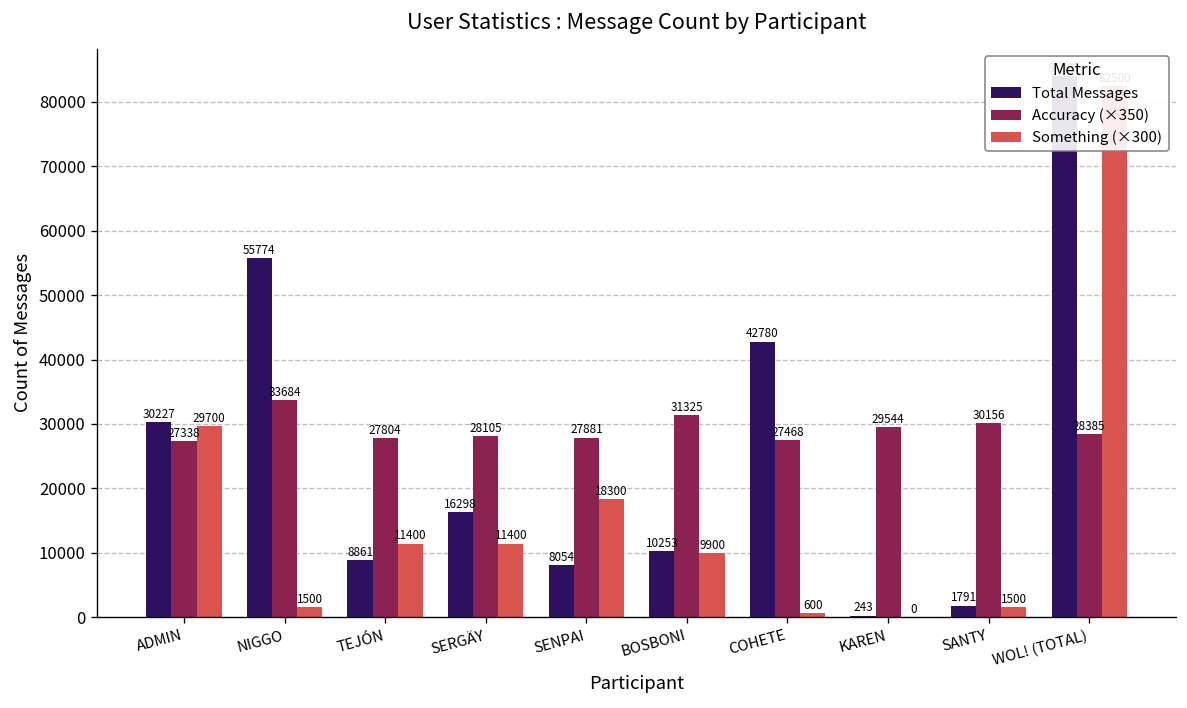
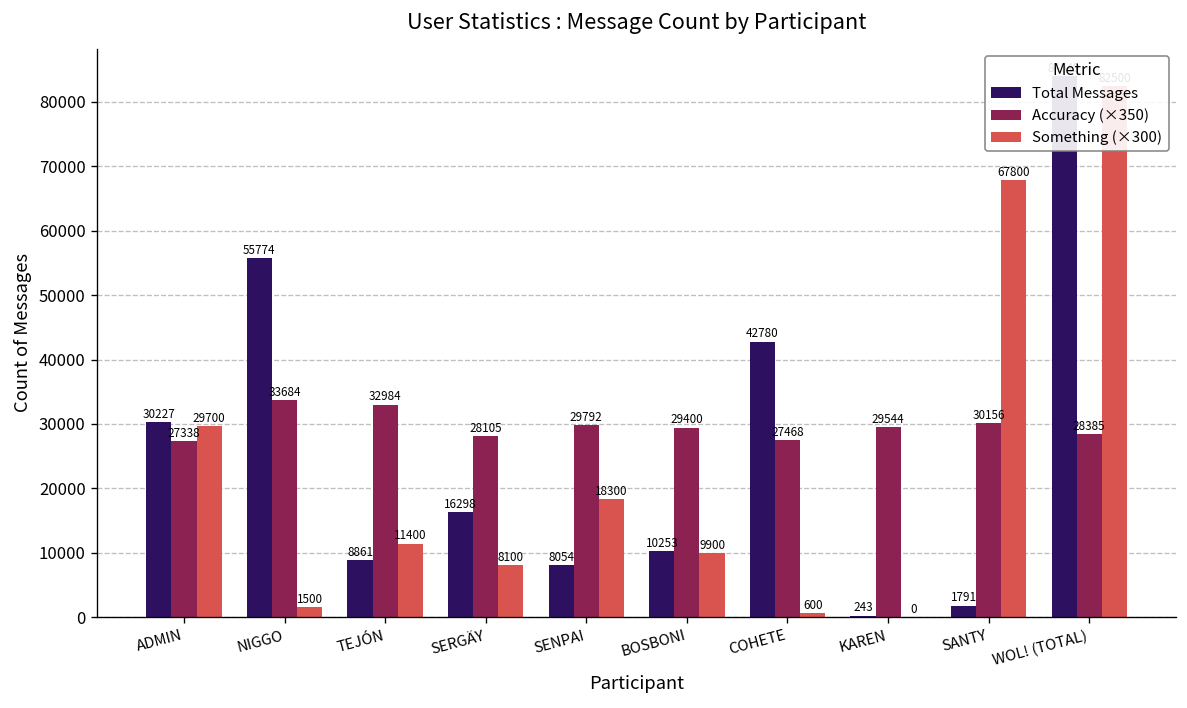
  {
    "Total Messages": {
      "ADMIN": 30227,
      "NIGGO": 55774,
      "TEJÓN": 8861,
      "SERGÄY": 16298,
      "SENPAI": 8054,
      "BOSBONI": 10253,
      "COHETE": 42780,
      "KAREN": 243,
      "SANTY": 1791
    },
    "Accuracy (×350)": {
      "ADMIN": 27338,
      "NIGGO": 33684,
-     "TEJÓN": 27804,
+     "TEJÓN": 32984,
      "SERGÄY": 28105,
-     "SENPAI": 27881,
-     "BOSBONI": 31325,
+     "SENPAI": 29792,
+     "BOSBONI": 29400,
      "COHETE": 27468,
      "KAREN": 29544,
      "SANTY": 30156,
      "WOL! (TOTAL)": 28385
    },
    "Something (×300)": {
      "ADMIN": 29700,
      "NIGGO": 1500,
      "TEJÓN": 11400,
-     "SERGÄY": 11400,
+     "SERGÄY": 8100,
      "SENPAI": 18300,
      "BOSBONI": 9900,
      "COHETE": 600,
      "KAREN": 0,
-     "SANTY": 1500
+     "SANTY": 67800
    }
  }
